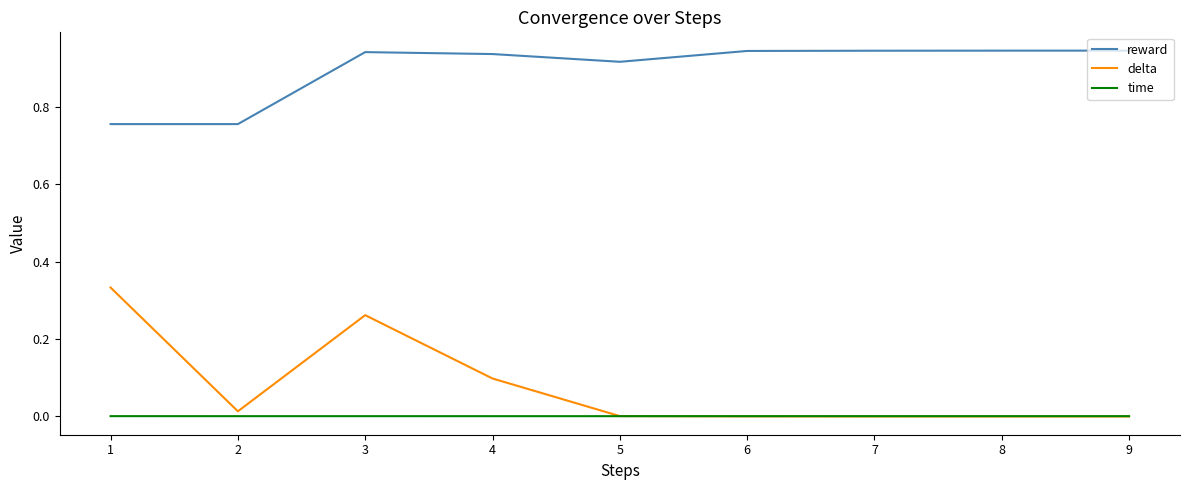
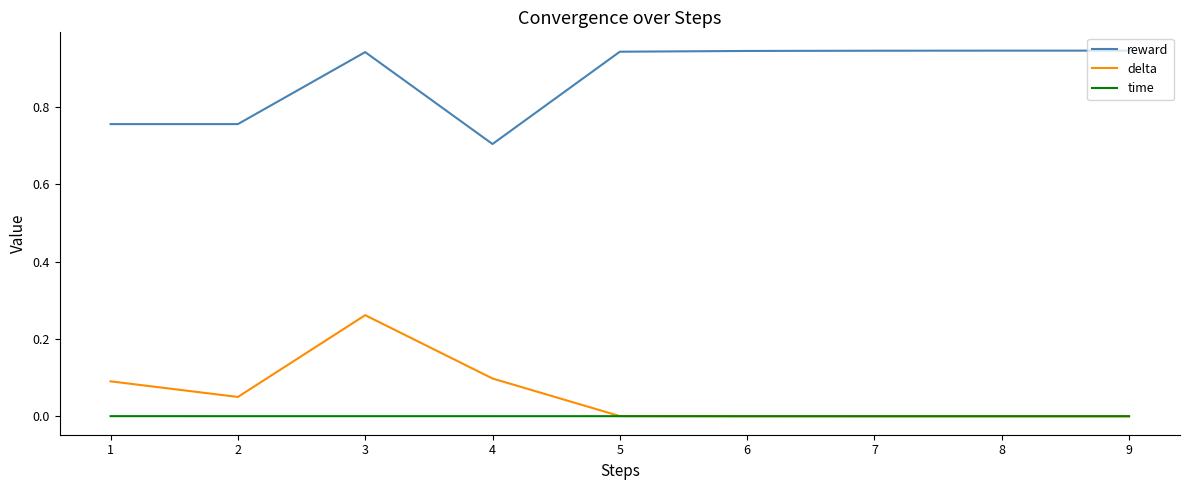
  {
    "reward": {
      "1": 0.76,
      "2": 0.76,
      "3": 0.94,
-     "4": 0.94,
-     "5": 0.92,
+     "4": 0.70,
+     "5": 0.94,
      "6": 0.95,
      "7": 0.95,
      "8": 0.95
    },
    "delta": {
-     "1": 0.33,
-     "2": 0.01,
+     "1": 0.09,
+     "2": 0.05,
      "3": 0.26,
      "4": 0.10
    },
    "time": {
      "1": 0.00,
      "2": 0.00,
      "3": 0.00,
      "4": 0.00
    }
  }
